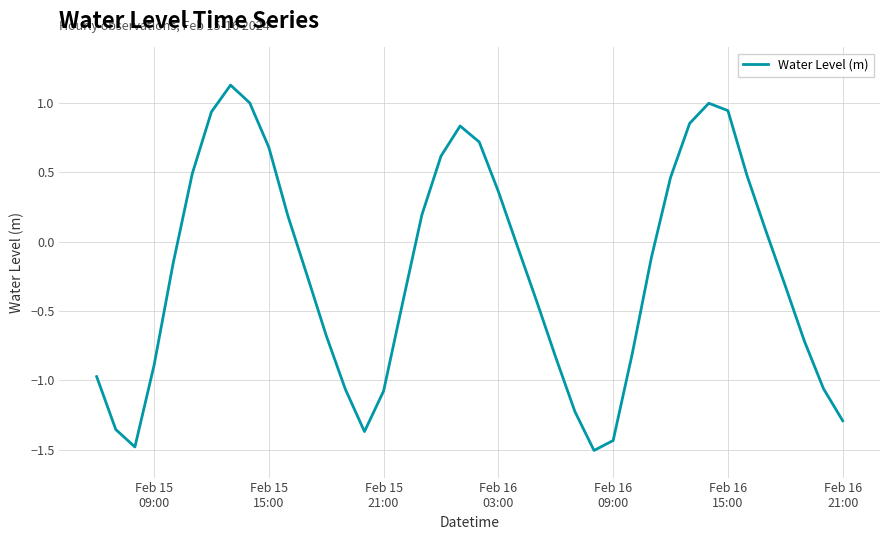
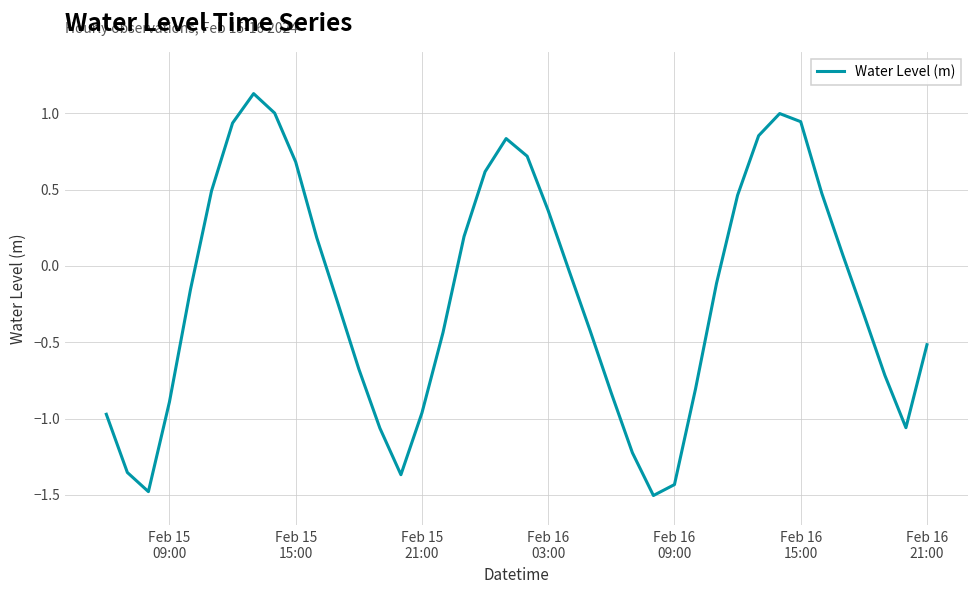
  {
    "Feb 15 09:00": -0.89,
    "Feb 15 15:00": 0.68,
-   "Feb 15 21:00": -1.08,
+   "Feb 15 21:00": -0.96,
    "Feb 16 03:00": 0.36,
    "Feb 16 09:00": -1.43,
    "Feb 16 15:00": 0.94,
-   "Feb 16 21:00": -1.29
+   "Feb 16 21:00": -0.52
  }
